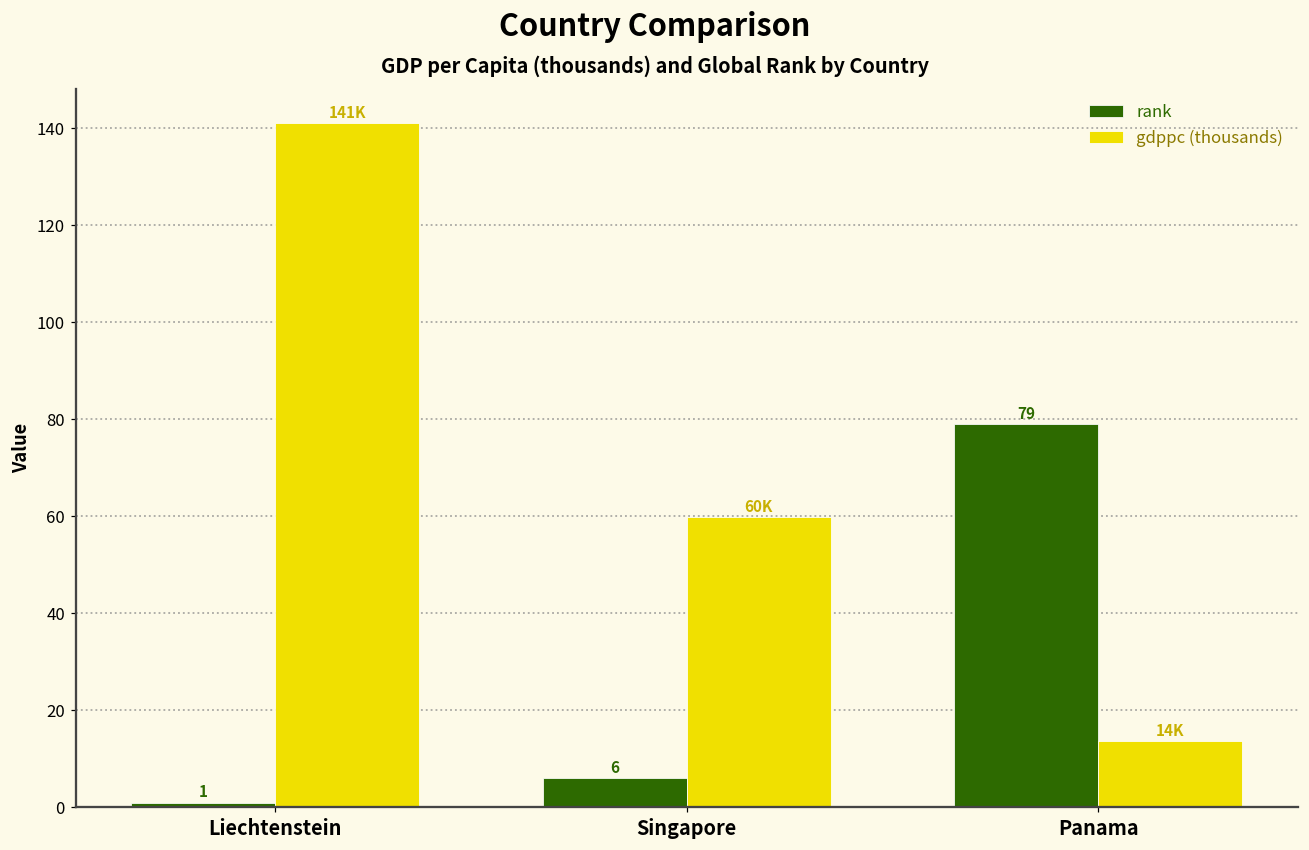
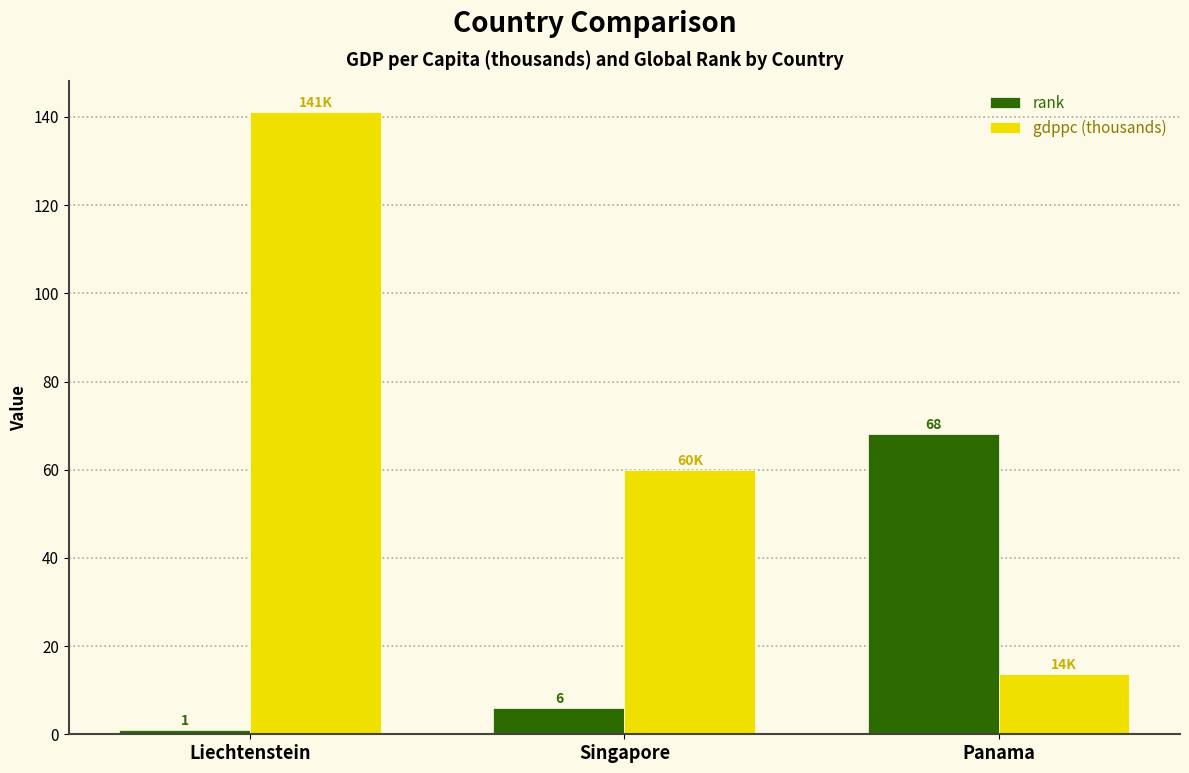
  {
    "rank": {
      "Liechtenstein": "1",
      "Singapore": "6",
-     "Panama": "79"
+     "Panama": "68"
    },
    "gdppc (thousands)": {
      "Liechtenstein": "141K",
      "Singapore": "60K",
      "Panama": "14K"
    }
  }
